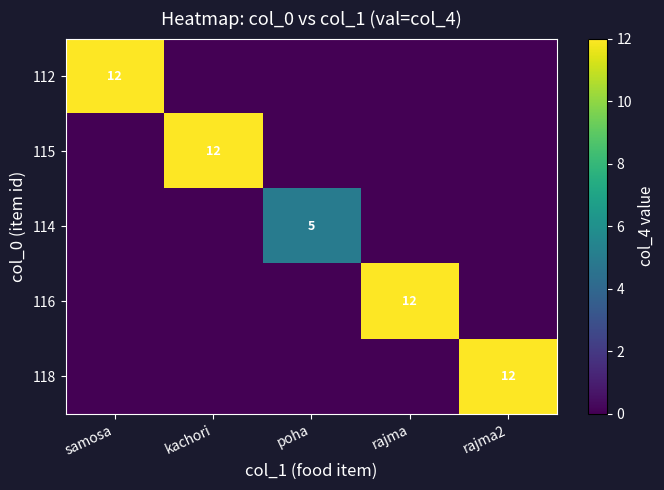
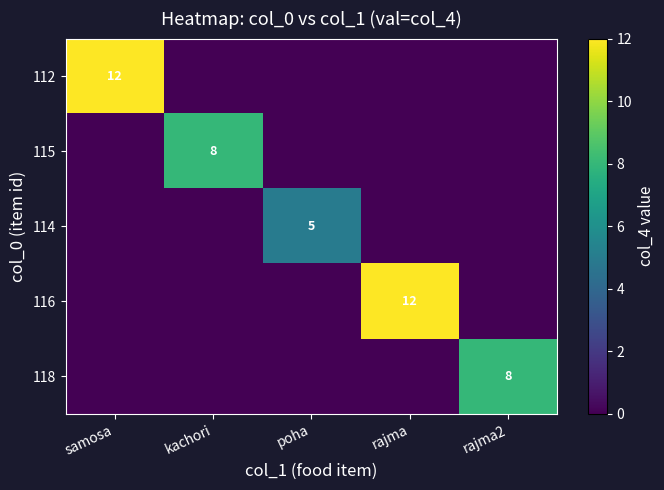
  {
    "112": {
      "samosa": 12
    },
    "115": {
-     "kachori": 12
+     "kachori": 8
    },
    "114": {
      "poha": 5
    },
    "116": {
      "rajma": 12
    },
    "118": {
-     "rajma2": 12
+     "rajma2": 8
    }
  }
